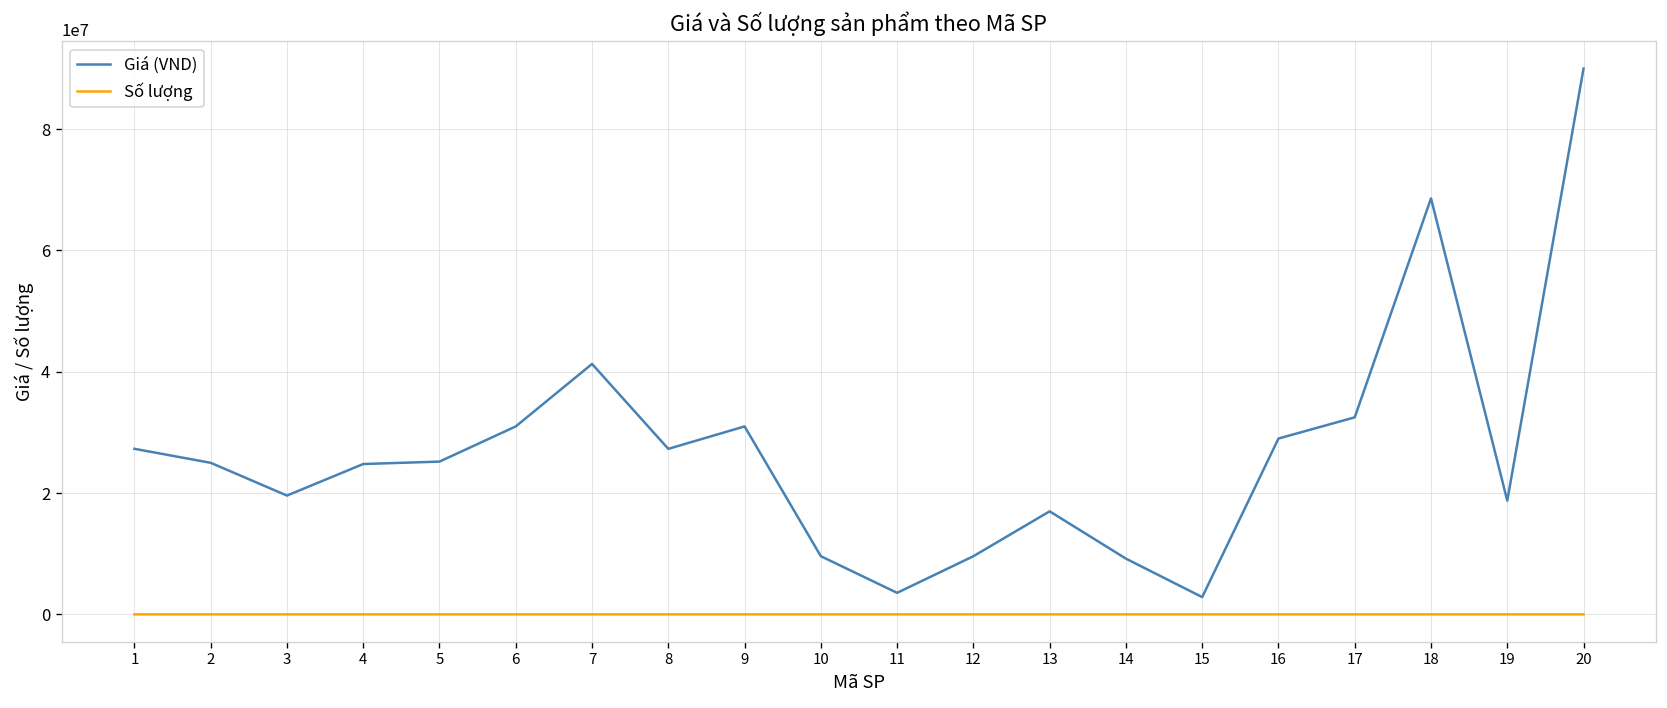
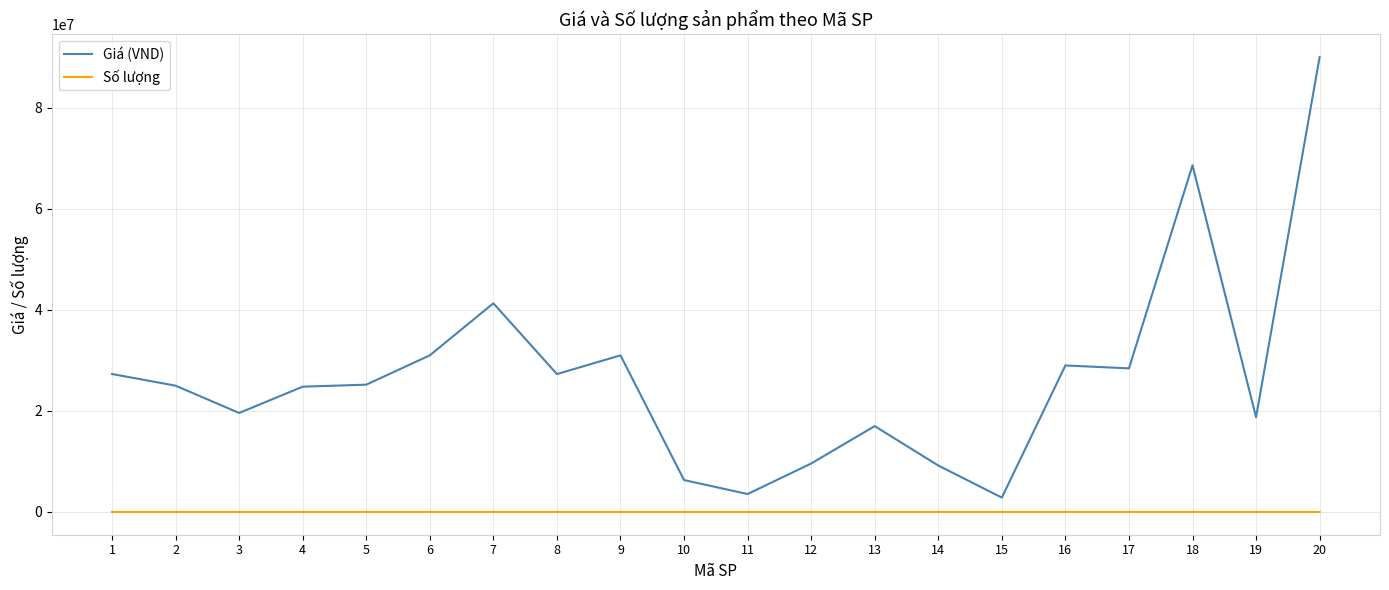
  {
    "Giá (VND)": {
      "1": 27000000,
      "2": 25000000,
      "3": 20000000,
      "4": 25000000,
      "5": 25000000,
      "6": 31000000,
      "7": 41000000,
      "8": 27000000,
      "9": 31000000,
-     "10": 10000000,
+     "10": 6000000,
      "11": 4000000,
      "12": 10000000,
      "13": 17000000,
      "14": 9000000,
      "15": 3000000,
      "16": 29000000,
-     "17": 32000000,
+     "17": 28000000,
      "18": 69000000,
      "19": 19000000,
      "20": 90000000
    },
    "Số lượng": {
      "1": 0,
      "2": 0,
      "3": 0,
      "4": 0,
      "5": 0,
      "6": 0,
      "7": 0,
      "8": 0,
      "9": 0,
      "10": 0,
      "11": 0,
      "12": 0,
      "13": 0,
      "14": 0,
      "15": 0,
      "16": 0,
      "17": 0,
      "18": 0,
      "19": 0,
      "20": 0
    }
  }
